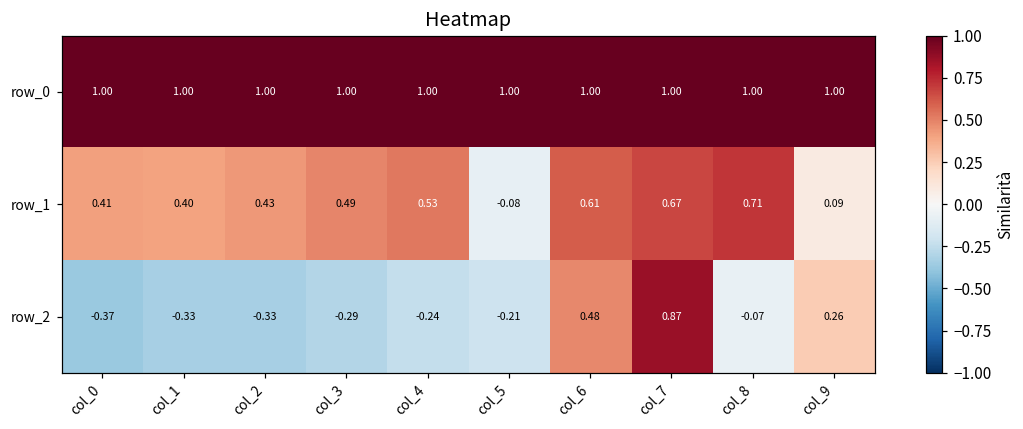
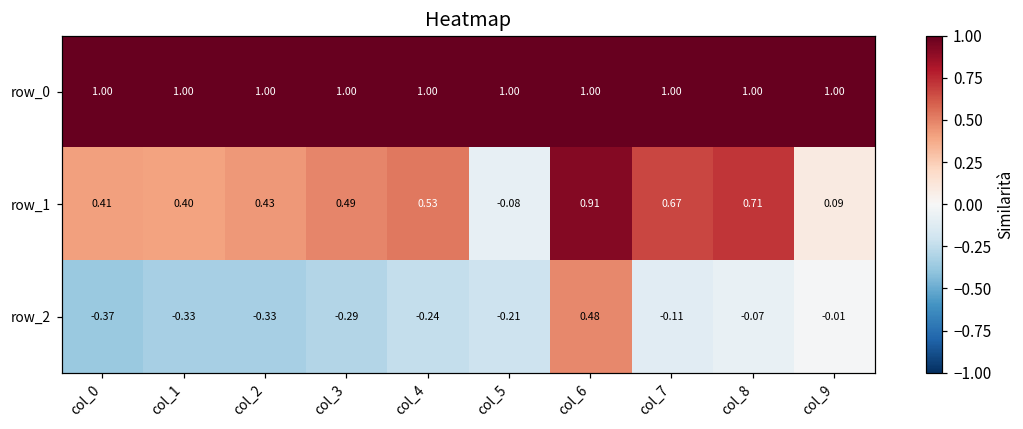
  {
    "row_0": {
      "col_0": 1.00,
      "col_1": 1.00,
      "col_2": 1.00,
      "col_3": 1.00,
      "col_4": 1.00,
      "col_5": 1.00,
      "col_6": 1.00,
      "col_7": 1.00,
      "col_8": 1.00,
      "col_9": 1.00
    },
    "row_1": {
      "col_0": 0.41,
      "col_1": 0.40,
      "col_2": 0.43,
      "col_3": 0.49,
      "col_4": 0.53,
      "col_5": -0.08,
-     "col_6": 0.61,
+     "col_6": 0.91,
      "col_7": 0.67,
      "col_8": 0.71,
      "col_9": 0.09
    },
    "row_2": {
      "col_0": -0.37,
      "col_1": -0.33,
      "col_2": -0.33,
      "col_3": -0.29,
      "col_4": -0.24,
      "col_5": -0.21,
      "col_6": 0.48,
-     "col_7": 0.87,
+     "col_7": -0.11,
      "col_8": -0.07,
-     "col_9": 0.26
+     "col_9": -0.01
    }
  }
